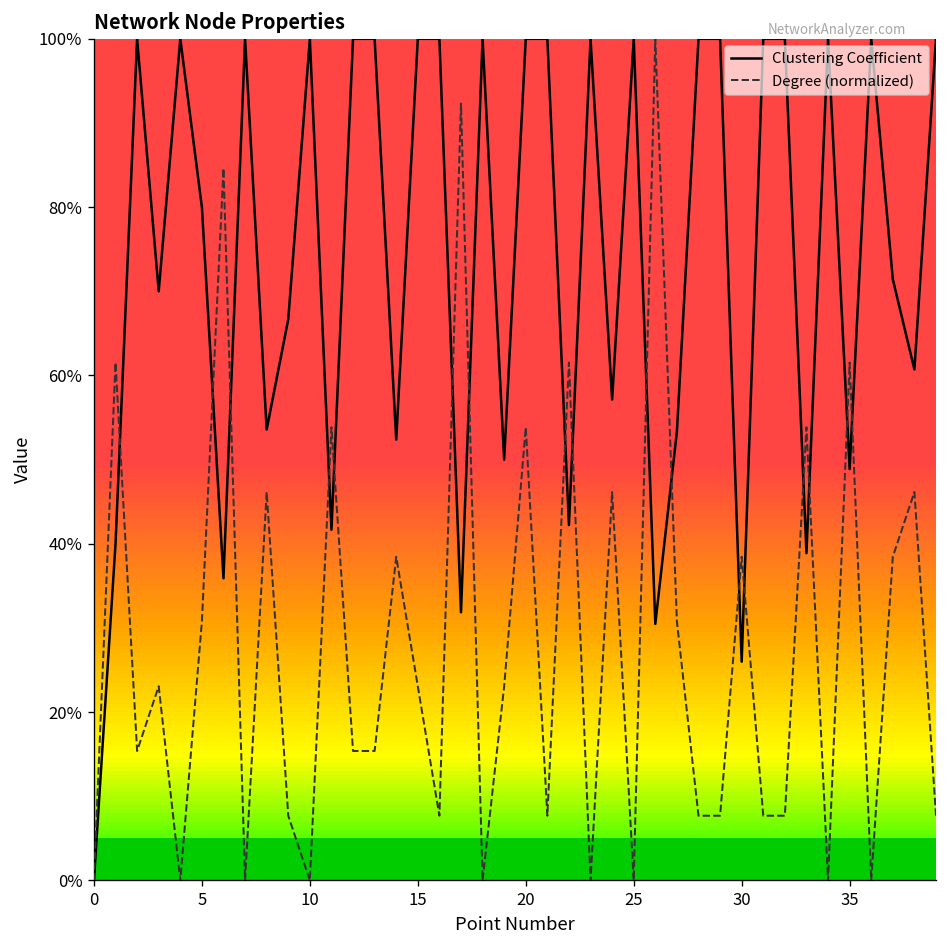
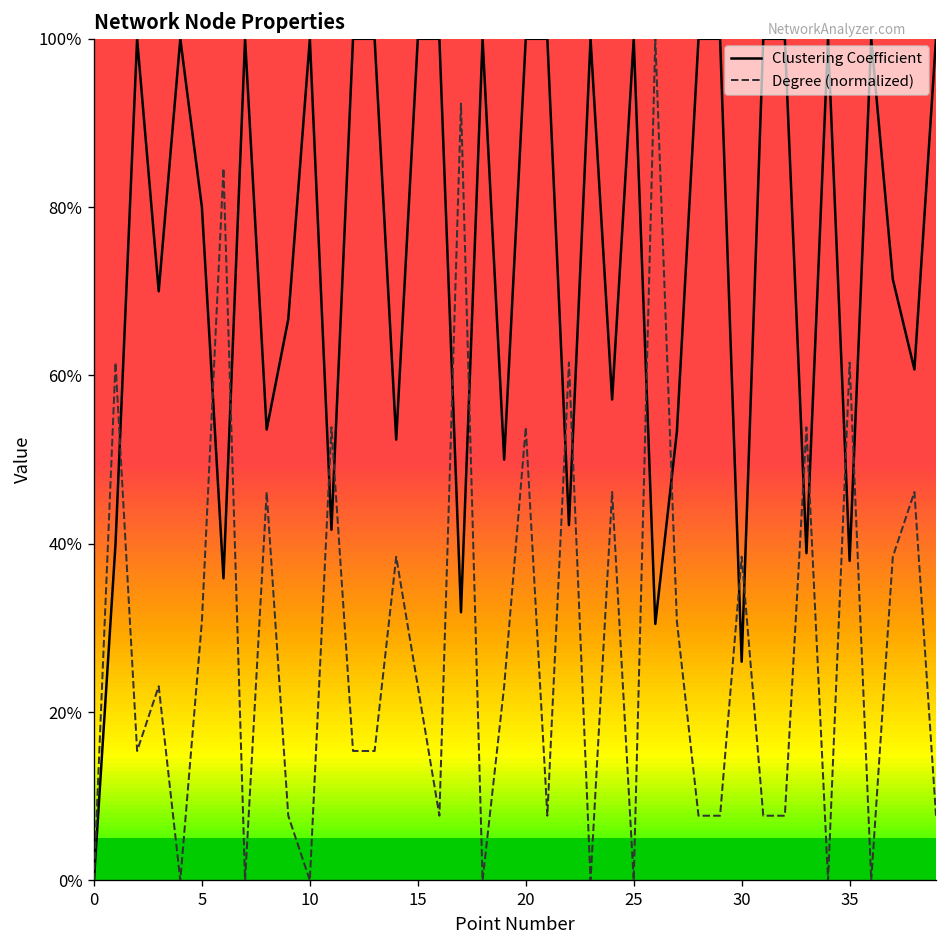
  {
    "Clustering Coefficient": {
      "5": "80%",
      "10": "100%",
      "15": "100%",
      "20": "100%",
      "25": "100%",
      "30": "26%",
-     "35": "49%"
+     "35": "38%"
    },
    "Degree (normalized)": {
      "5": "31%",
      "10": "0%",
      "15": "23%",
      "20": "54%",
      "25": "0%",
      "30": "38%",
      "35": "62%"
    }
  }
